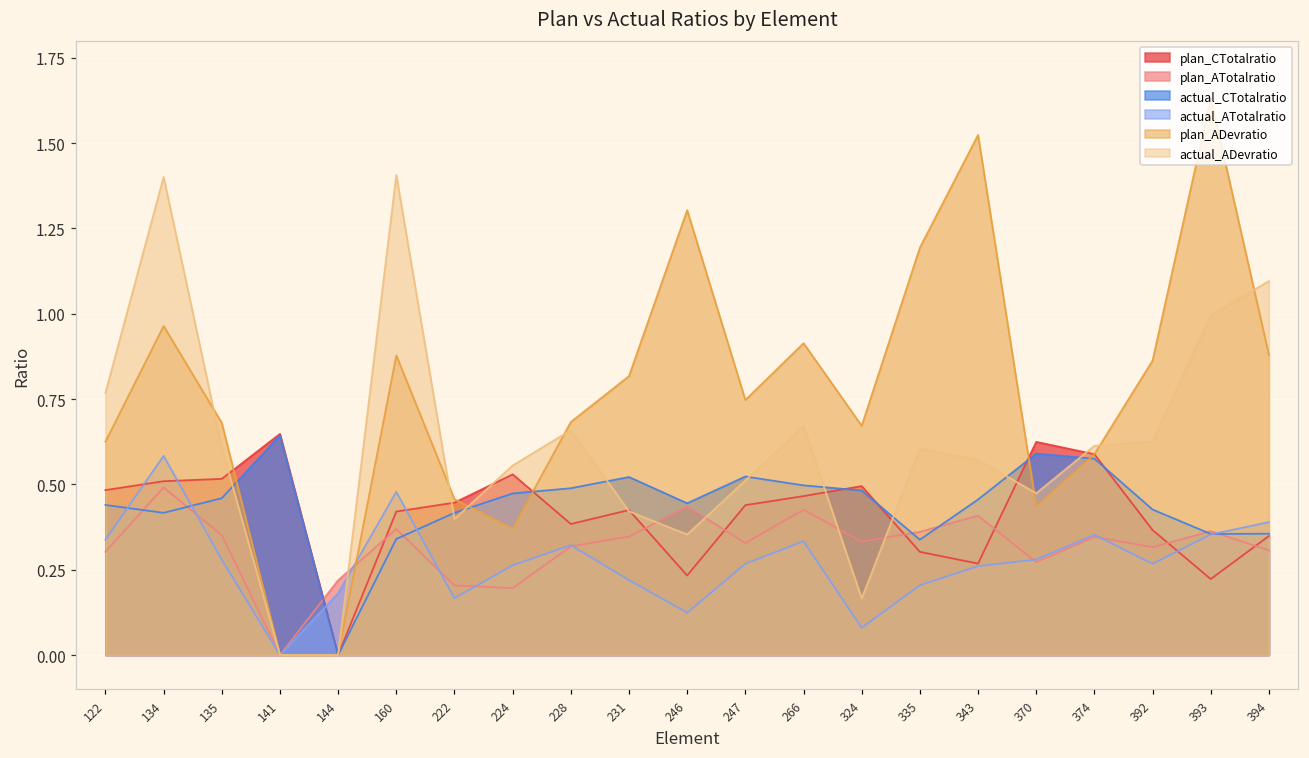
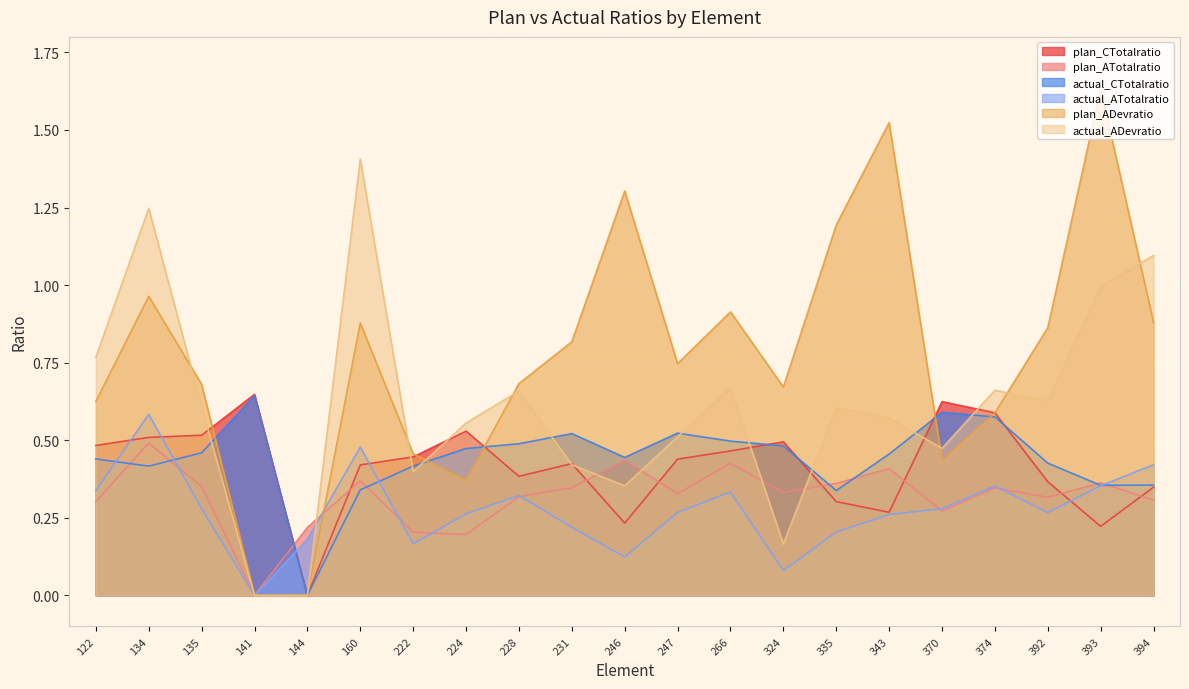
  {
    "plan_CTotalratio": {
      "122": 0.48,
      "134": 0.51,
      "135": 0.52,
      "160": 0.42,
      "222": 0.45,
      "224": 0.53,
      "228": 0.38,
      "246": 0.23,
      "247": 0.44,
      "266": 0.47,
      "324": 0.49,
      "335": 0.30,
      "370": 0.62,
      "392": 0.37,
      "393": 0.22
    },
    "plan_ATotalratio": {
      "122": 0.30,
      "134": 0.49,
      "135": 0.35,
      "144": 0.22,
      "160": 0.37,
      "222": 0.20,
      "224": 0.20,
      "231": 0.35,
      "246": 0.43,
      "247": 0.33,
      "266": 0.43,
      "324": 0.33,
      "335": 0.36,
      "343": 0.41,
      "392": 0.32,
      "394": 0.31
    },
    "actual_CTotalratio": {
      "122": 0.44,
      "134": 0.42,
      "135": 0.46,
      "160": 0.34,
      "222": 0.42,
      "224": 0.47,
      "228": 0.49,
      "231": 0.52,
      "246": 0.44,
      "247": 0.52,
      "266": 0.50,
      "324": 0.48,
      "335": 0.34,
      "343": 0.46,
      "370": 0.59,
      "374": 0.58,
      "392": 0.43
    },
    "actual_ATotalratio": {
      "122": 0.34,
      "134": 0.58,
      "135": 0.28,
      "144": 0.18,
      "160": 0.48,
      "222": 0.17,
      "224": 0.26,
      "231": 0.22,
      "246": 0.12,
      "247": 0.27,
      "266": 0.33,
      "324": 0.08,
      "335": 0.20,
      "392": 0.27,
-     "394": 0.39
+     "394": 0.42
    },
    "plan_ADevratio": {
      "122": 0.63,
      "134": 0.96,
      "135": 0.68,
      "160": 0.88,
      "222": 0.46,
      "224": 0.37,
      "228": 0.68,
      "231": 0.82,
      "246": 1.30,
      "247": 0.75,
      "266": 0.91,
      "324": 0.67,
      "335": 1.19,
      "343": 1.52,
      "370": 0.44,
      "392": 0.86,
      "394": 0.88
    },
    "actual_ADevratio": {
      "122": 0.77,
-     "134": 1.40,
+     "134": 1.25,
      "135": 0.61,
      "160": 1.41,
      "222": 0.40,
      "224": 0.56,
      "228": 0.66,
      "246": 0.35,
      "247": 0.51,
      "266": 0.67,
      "324": 0.17,
      "335": 0.60,
      "343": 0.57,
      "370": 0.47,
-     "374": 0.61,
+     "374": 0.66,
      "392": 0.63,
      "393": 1.00,
      "394": 1.10
    }
  }
